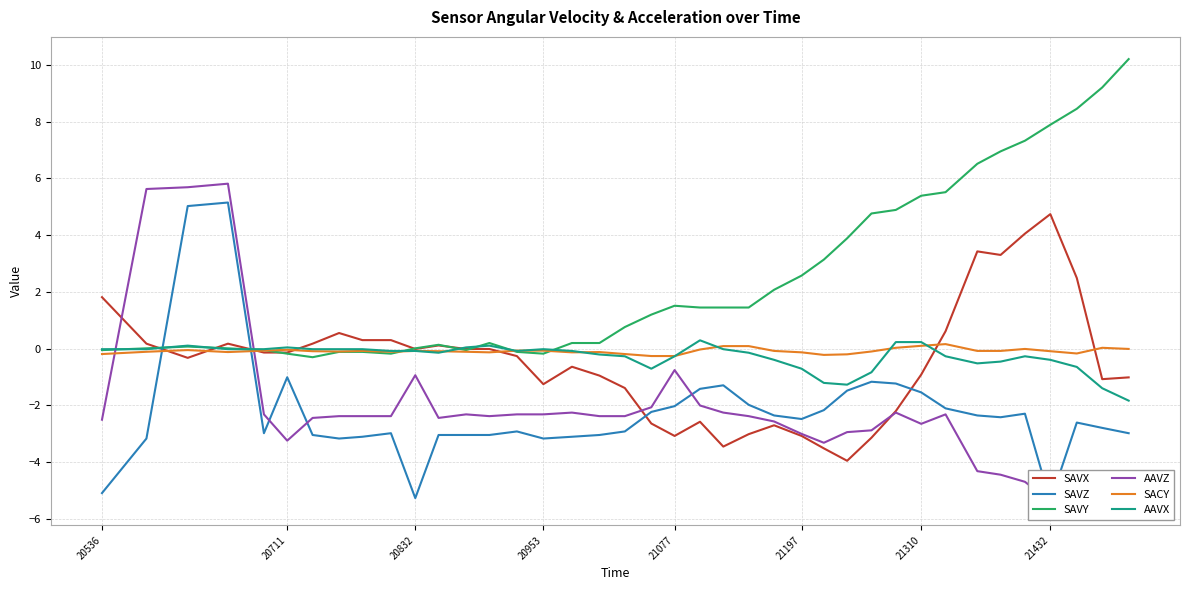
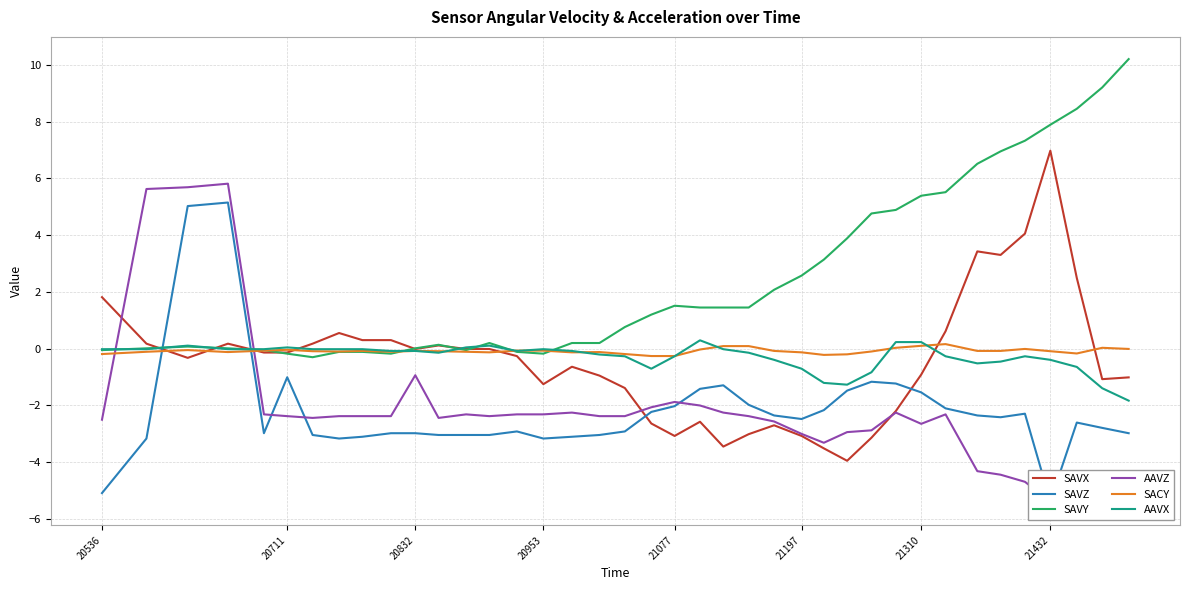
  {
    "SAVX": {
      "20536": 1.8,
      "20953": -1.2,
      "21077": -3.1,
      "21310": -0.9,
-     "21432": 4.7
+     "21432": 7.0
    },
    "SAVZ": {
      "20536": -5.1,
      "20711": -1.0,
-     "20832": -5.3,
+     "20832": -3.0,
      "20953": -3.2,
      "21077": -2.0,
      "21197": -2.5,
      "21310": -1.5
    },
    "AAVZ": {
      "20536": -2.5,
-     "20711": -3.2,
+     "20711": -2.4,
      "20832": -0.9,
      "20953": -2.3,
-     "21077": -0.8,
+     "21077": -1.9,
      "21310": -2.6
    },
    "SACY": {
      "20536": -0.2,
      "21197": -0.1,
      "21310": 0.1,
      "21432": -0.1
    }
  }
